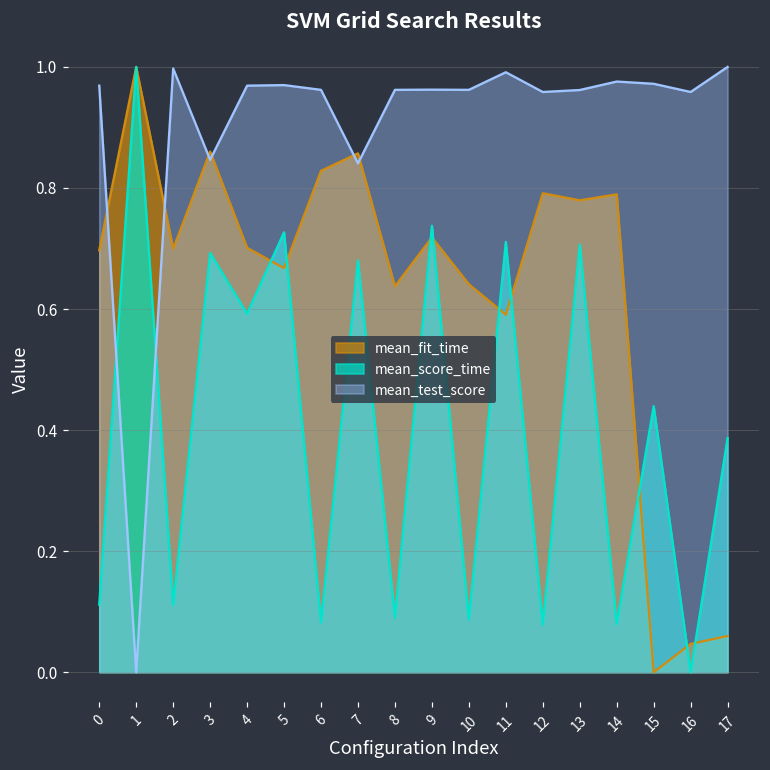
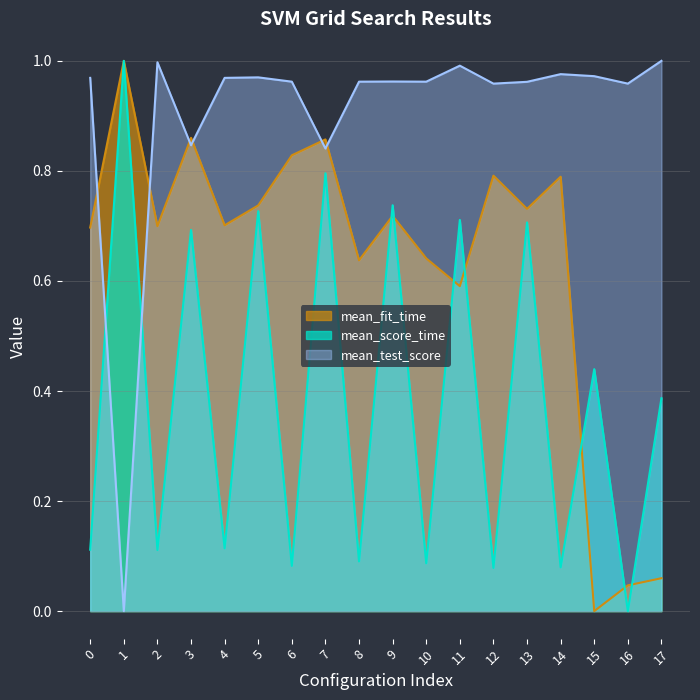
  {
    "mean_fit_time": {
      "0": 0.70,
      "2": 0.70,
      "3": 0.86,
      "4": 0.70,
-     "5": 0.67,
+     "5": 0.74,
      "6": 0.83,
      "7": 0.86,
      "8": 0.64,
      "9": 0.72,
      "10": 0.64,
      "11": 0.59,
      "12": 0.79,
-     "13": 0.78,
+     "13": 0.73,
      "14": 0.79,
      "15": 0.00,
      "16": 0.05,
      "17": 0.06
    },
    "mean_score_time": {
      "0": 0.11,
      "2": 0.11,
      "3": 0.69,
-     "4": 0.59,
+     "4": 0.11,
      "5": 0.73,
      "6": 0.08,
-     "7": 0.68,
+     "7": 0.80,
      "8": 0.09,
      "9": 0.74,
      "10": 0.09,
      "11": 0.71,
      "12": 0.08,
      "13": 0.71,
      "14": 0.08,
      "15": 0.44,
      "16": 0.00,
      "17": 0.39
    },
    "mean_test_score": {
      "0": 0.97,
      "1": 0.00,
      "2": 1.00,
      "3": 0.85,
      "4": 0.97,
      "5": 0.97,
      "6": 0.96,
      "7": 0.84,
      "8": 0.96,
      "9": 0.96,
      "10": 0.96,
      "11": 0.99,
      "12": 0.96,
      "13": 0.96,
      "14": 0.98,
      "15": 0.97,
      "16": 0.96,
      "17": 1.00
    }
  }
